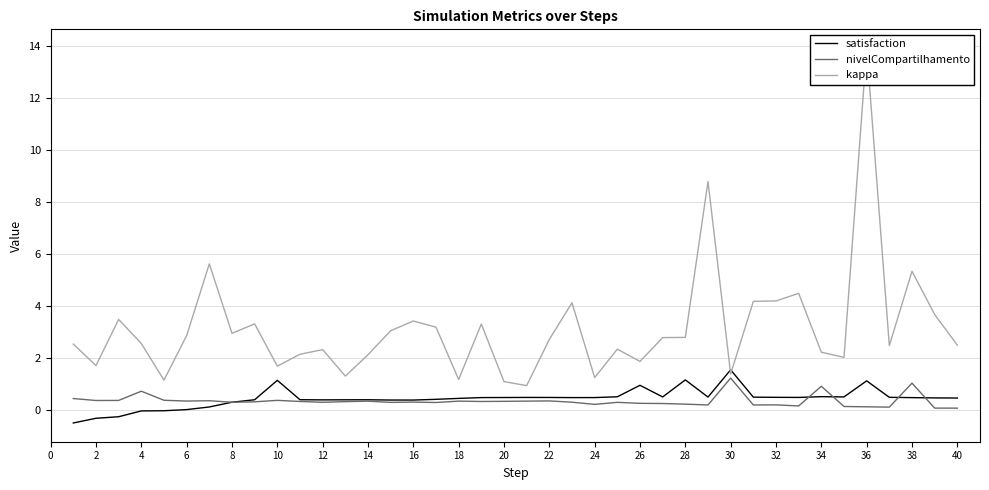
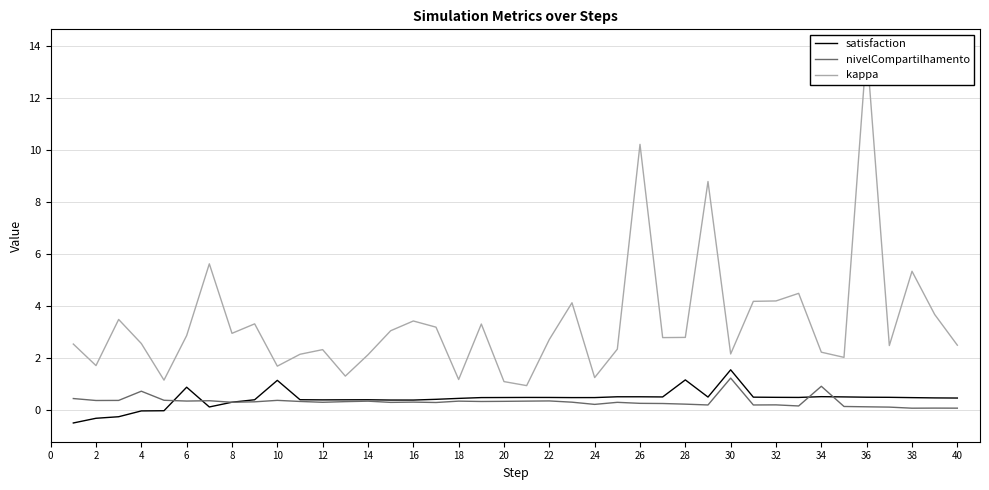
  {
    "satisfaction": {
      "2": -0.3,
      "4": 0.0,
-     "6": 0.0,
+     "6": 0.9,
      "10": 1.2,
      "18": 0.5,
      "20": 0.5,
      "22": 0.5,
      "24": 0.5,
-     "26": 1.0,
+     "26": 0.5,
      "28": 1.2,
      "30": 1.6,
      "32": 0.5,
      "34": 0.5,
-     "36": 1.1,
+     "36": 0.5,
      "38": 0.5,
      "40": 0.5
    },
    "nivelCompartilhamento": {
      "2": 0.4,
      "4": 0.7,
      "6": 0.4,
      "10": 0.4,
      "18": 0.4,
      "20": 0.3,
      "22": 0.4,
      "24": 0.2,
      "26": 0.3,
      "28": 0.2,
      "30": 1.2,
      "32": 0.2,
      "34": 0.9,
      "36": 0.1,
-     "38": 1.0,
+     "38": 0.1,
      "40": 0.1
    },
    "kappa": {
      "2": 1.7,
      "4": 2.6,
      "6": 2.9,
      "8": 3.0,
      "10": 1.7,
      "12": 2.3,
      "14": 2.1,
      "16": 3.4,
      "18": 1.2,
      "20": 1.1,
      "22": 2.7,
      "24": 1.3,
-     "26": 1.9,
+     "26": 10.2,
      "28": 2.8,
-     "30": 1.4,
+     "30": 2.2,
      "32": 4.2,
      "34": 2.2,
      "38": 5.4,
      "40": 2.5
    }
  }
